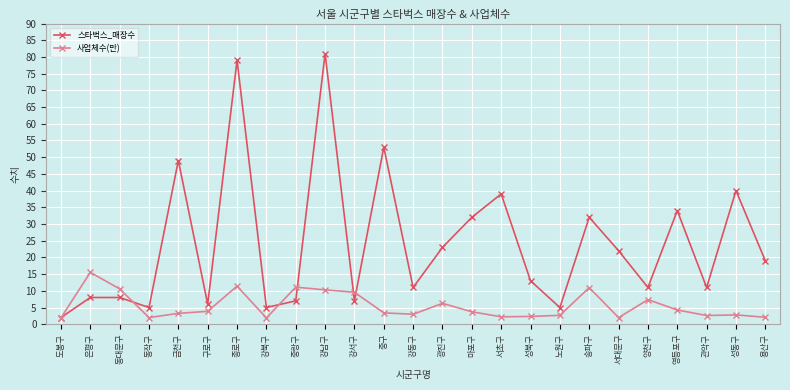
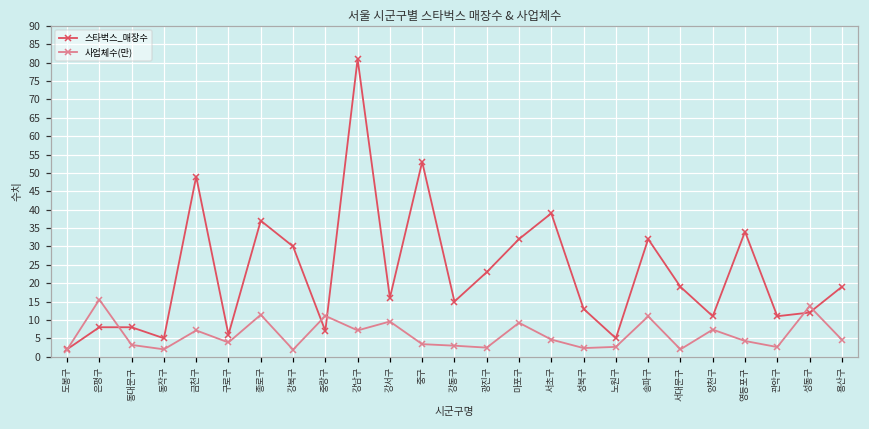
  {
    "스타벅스_매장수": {
      "은평구": 8,
      "동대문구": 8,
      "동작구": 5,
      "금천구": 49,
      "구로구": 6,
-     "종로구": 79,
-     "강북구": 5,
+     "종로구": 37,
+     "강북구": 30,
      "중랑구": 7,
      "강남구": 81,
-     "강서구": 7,
+     "강서구": 16,
      "중구": 53,
-     "강동구": 11,
+     "강동구": 15,
      "광진구": 23,
      "마포구": 32,
      "서초구": 39,
      "성북구": 13,
      "노원구": 5,
      "송파구": 32,
-     "서대문구": 22,
+     "서대문구": 19,
      "양천구": 11,
      "영등포구": 34,
      "관악구": 11,
-     "성동구": 40,
+     "성동구": 12,
      "용산구": 19
    },
    "사업체수(만)": {
      "은평구": 16,
-     "동대문구": 11,
+     "동대문구": 3,
      "동작구": 2,
-     "금천구": 3,
+     "금천구": 7,
      "구로구": 4,
      "종로구": 11,
      "강북구": 2,
      "중랑구": 11,
-     "강남구": 10,
+     "강남구": 7,
      "강서구": 10,
      "중구": 3,
      "강동구": 3,
-     "광진구": 6,
-     "마포구": 4,
-     "서초구": 2,
+     "광진구": 2,
+     "마포구": 9,
+     "서초구": 5,
      "성북구": 2,
      "노원구": 3,
      "송파구": 11,
      "서대문구": 2,
      "양천구": 7,
      "영등포구": 4,
      "관악구": 3,
-     "성동구": 3,
-     "용산구": 2
+     "성동구": 14,
+     "용산구": 5
    }
  }
